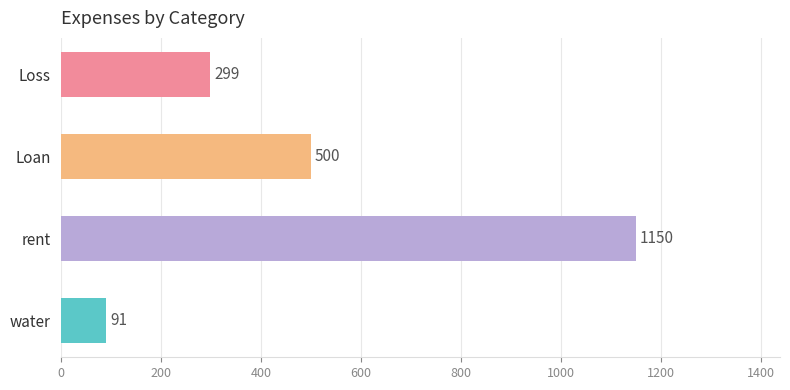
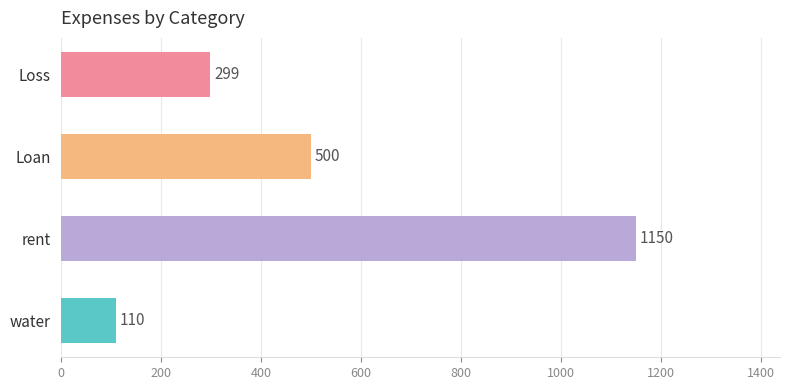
  {
    "Loss": 299,
    "Loan": 500,
    "rent": 1150,
-   "water": 91
+   "water": 110
  }
